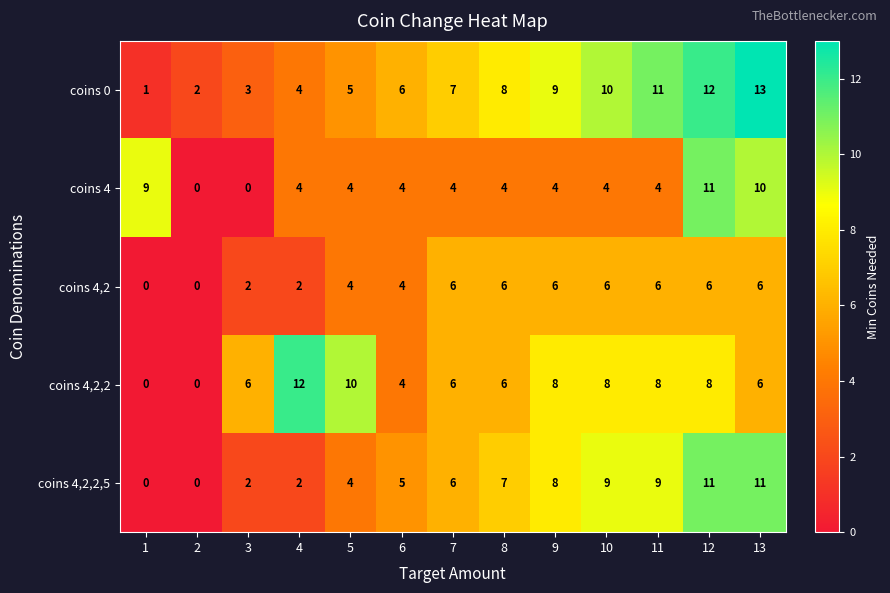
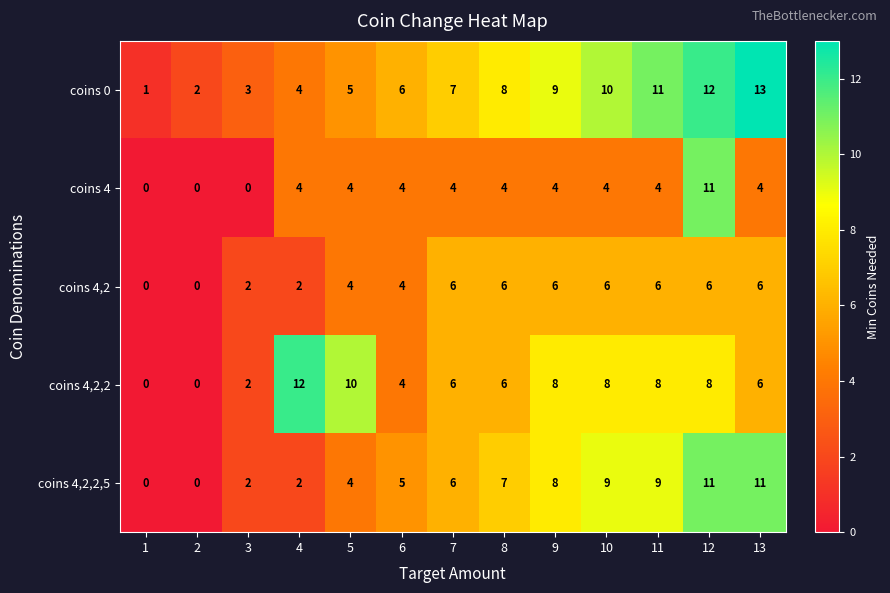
  {
    "coins 0": {
      "1": 1,
      "2": 2,
      "3": 3,
      "4": 4,
      "5": 5,
      "6": 6,
      "7": 7,
      "8": 8,
      "9": 9,
      "10": 10,
      "11": 11,
      "12": 12,
      "13": 13
    },
    "coins 4": {
-     "1": 9,
+     "1": 0,
      "2": 0,
      "3": 0,
      "4": 4,
      "5": 4,
      "6": 4,
      "7": 4,
      "8": 4,
      "9": 4,
      "10": 4,
      "11": 4,
      "12": 11,
-     "13": 10
+     "13": 4
    },
    "coins 4,2": {
      "1": 0,
      "2": 0,
      "3": 2,
      "4": 2,
      "5": 4,
      "6": 4,
      "7": 6,
      "8": 6,
      "9": 6,
      "10": 6,
      "11": 6,
      "12": 6,
      "13": 6
    },
    "coins 4,2,2": {
      "1": 0,
      "2": 0,
-     "3": 6,
+     "3": 2,
      "4": 12,
      "5": 10,
      "6": 4,
      "7": 6,
      "8": 6,
      "9": 8,
      "10": 8,
      "11": 8,
      "12": 8,
      "13": 6
    },
    "coins 4,2,2,5": {
      "1": 0,
      "2": 0,
      "3": 2,
      "4": 2,
      "5": 4,
      "6": 5,
      "7": 6,
      "8": 7,
      "9": 8,
      "10": 9,
      "11": 9,
      "12": 11,
      "13": 11
    }
  }
